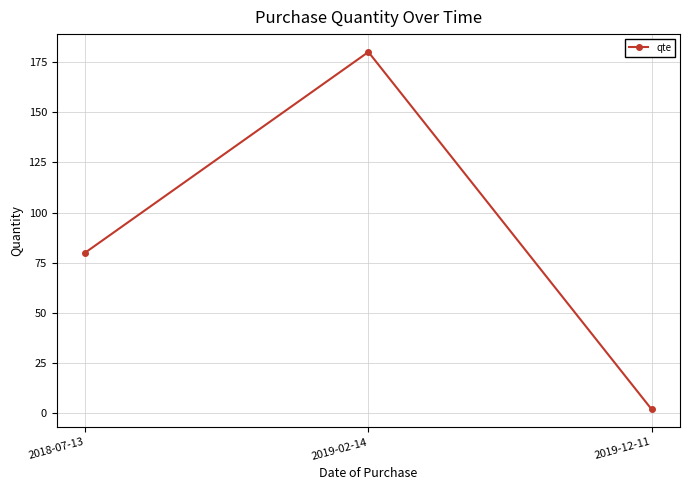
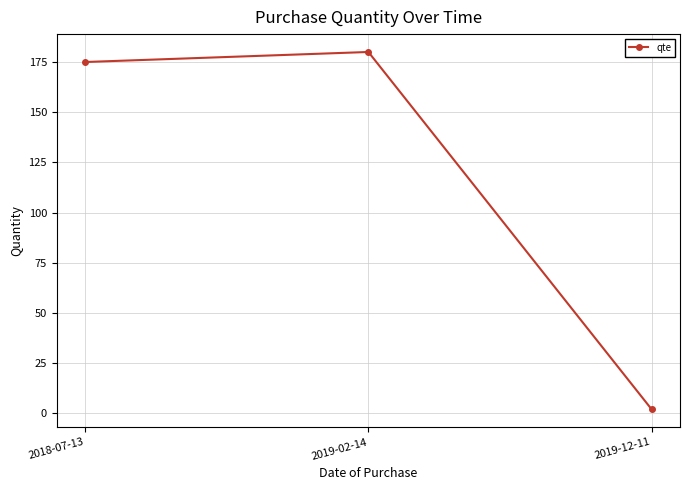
  {
-   "2018-07-13": 80,
+   "2018-07-13": 175,
    "2019-02-14": 180,
    "2019-12-11": 2
  }
